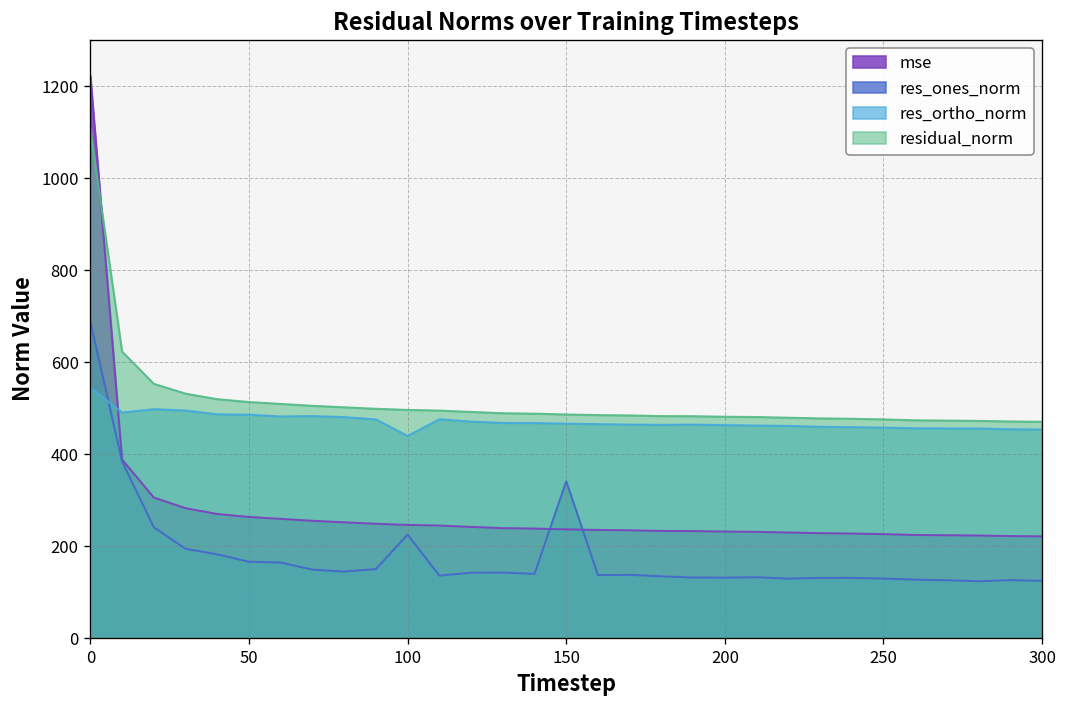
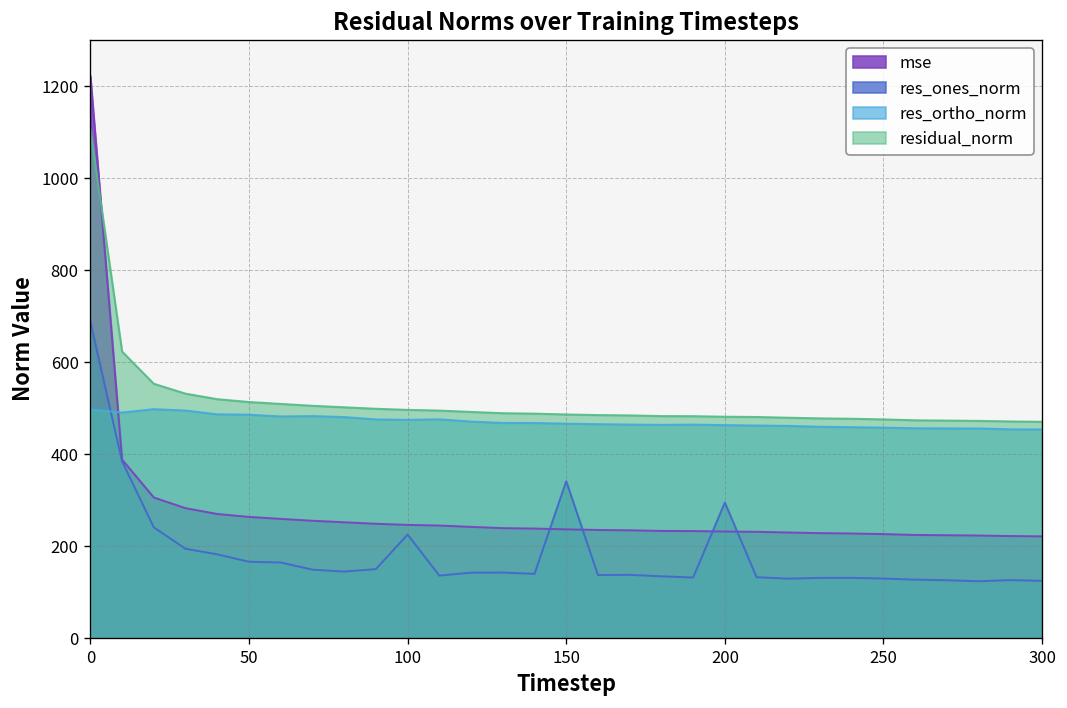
  {
    "mse": {
      "0": 1220,
      "50": 260,
      "100": 250,
      "150": 240,
      "200": 230,
      "250": 230,
      "300": 220
    },
    "res_ones_norm": {
      "0": 690,
      "50": 170,
      "100": 220,
      "150": 340,
-     "200": 130,
+     "200": 290,
      "250": 130,
      "300": 120
    },
    "res_ortho_norm": {
-     "0": 540,
+     "0": 500,
      "50": 490,
-     "100": 440,
+     "100": 470,
      "150": 470,
      "200": 460,
      "250": 460,
      "300": 450
    },
    "residual_norm": {
      "0": 1110,
      "50": 510,
      "100": 500,
      "150": 490,
      "200": 480,
      "250": 480,
      "300": 470
    }
  }
